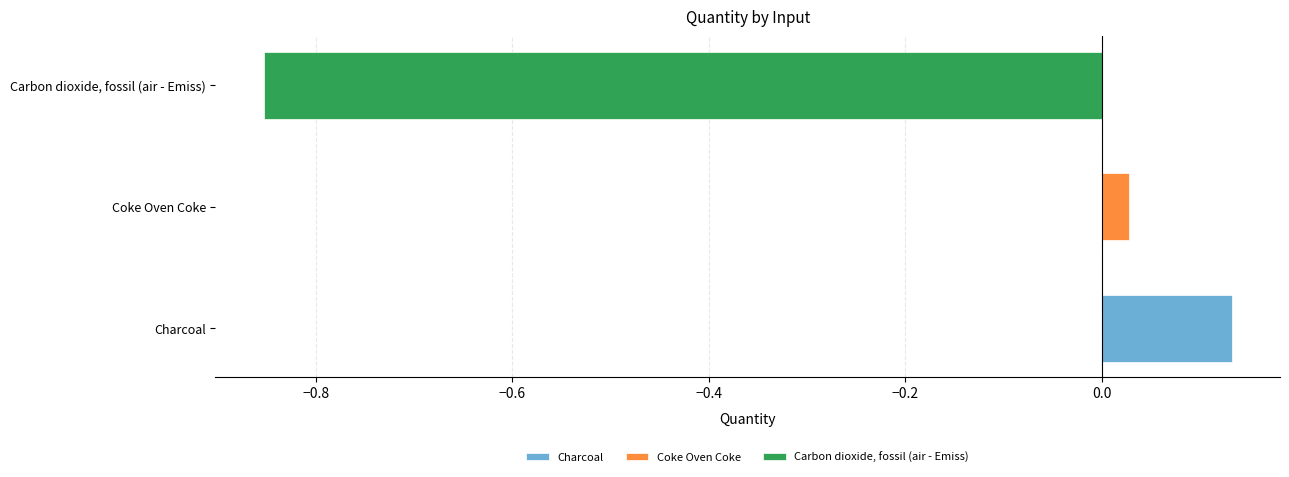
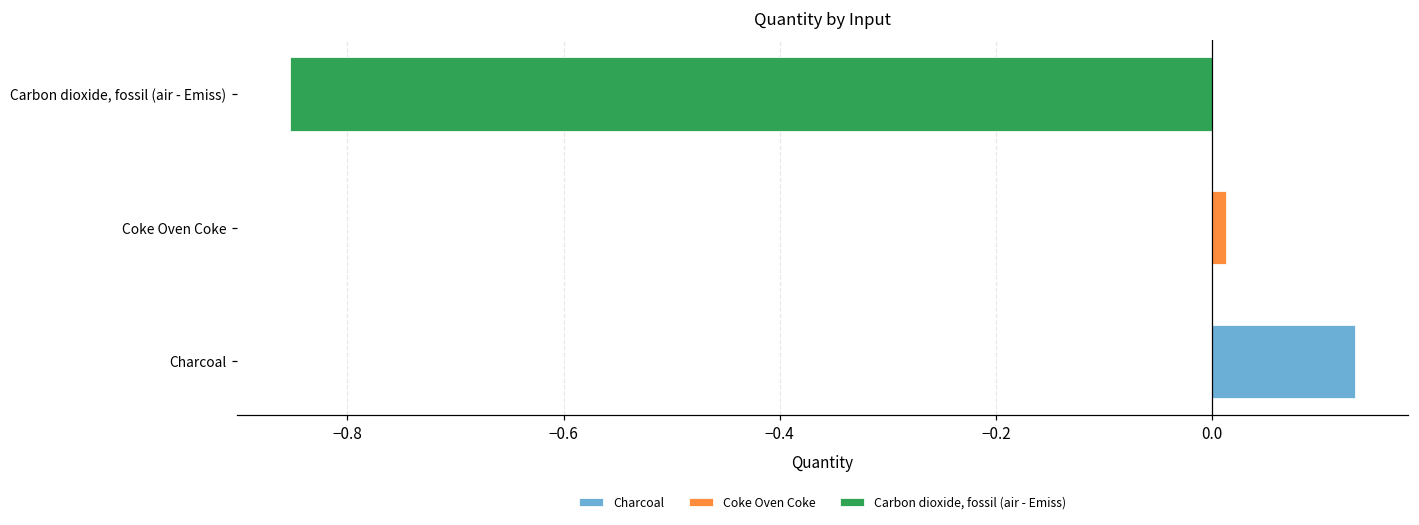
  {
    "Carbon dioxide, fossil (air - Emiss)": -0.85,
-   "Coke Oven Coke": 0.03,
+   "Coke Oven Coke": 0.01,
    "Charcoal": 0.13
  }
